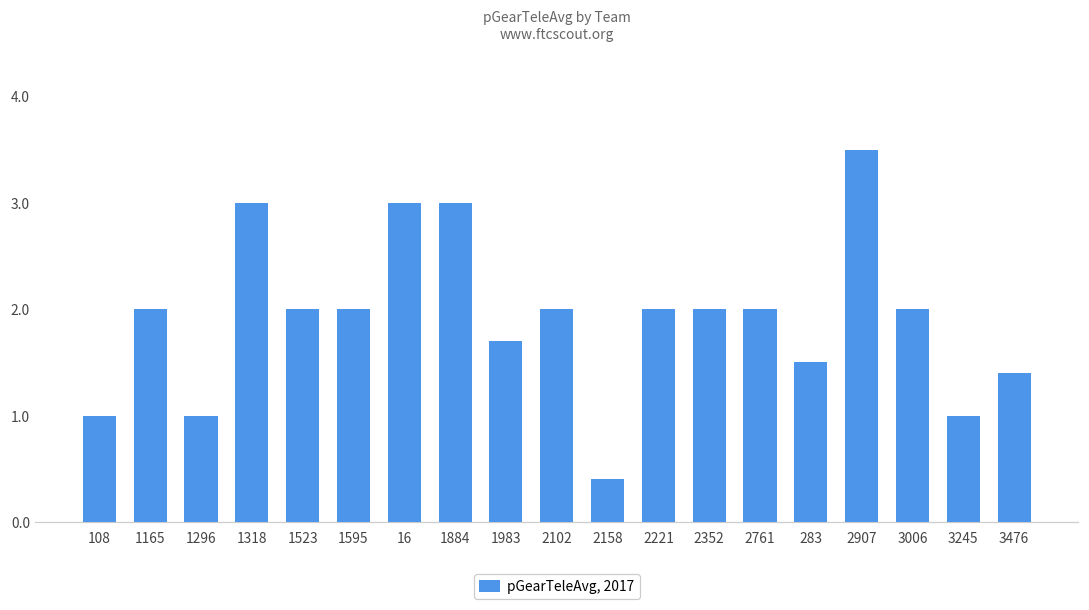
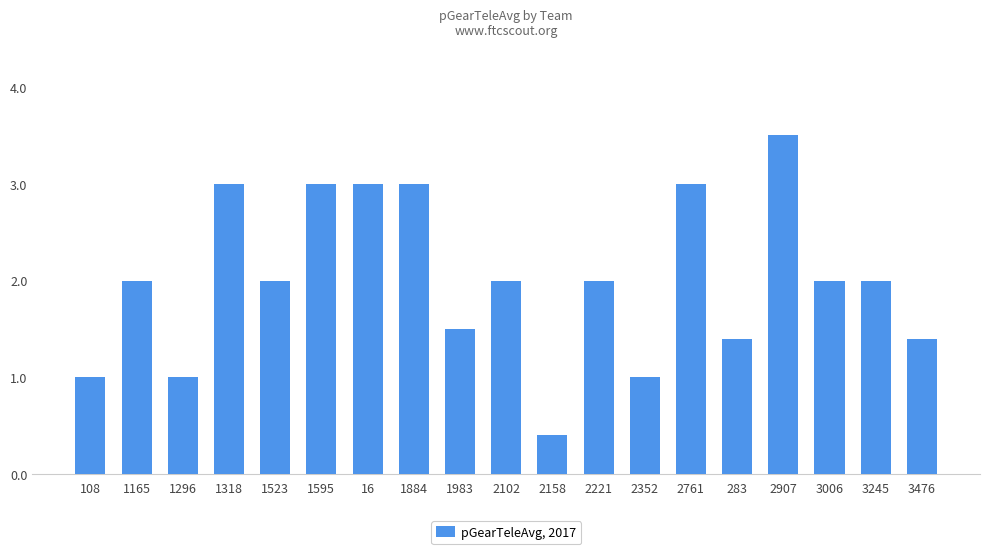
  {
    "108": 1.0,
    "1165": 2.0,
    "1296": 1.0,
    "1318": 3.0,
    "1523": 2.0,
-   "1595": 2,
+   "1595": 3,
    "16": 3.0,
    "1884": 3.0,
-   "1983": 1.7,
+   "1983": 1.5,
    "2102": 2.0,
    "2158": 0.4,
    "2221": 2.0,
-   "2352": 2,
-   "2761": 2,
-   "283": 1.5,
+   "2352": 1,
+   "2761": 3,
+   "283": 1.4,
    "2907": 3.5,
    "3006": 2.0,
-   "3245": 1,
+   "3245": 2,
    "3476": 1.4
  }
